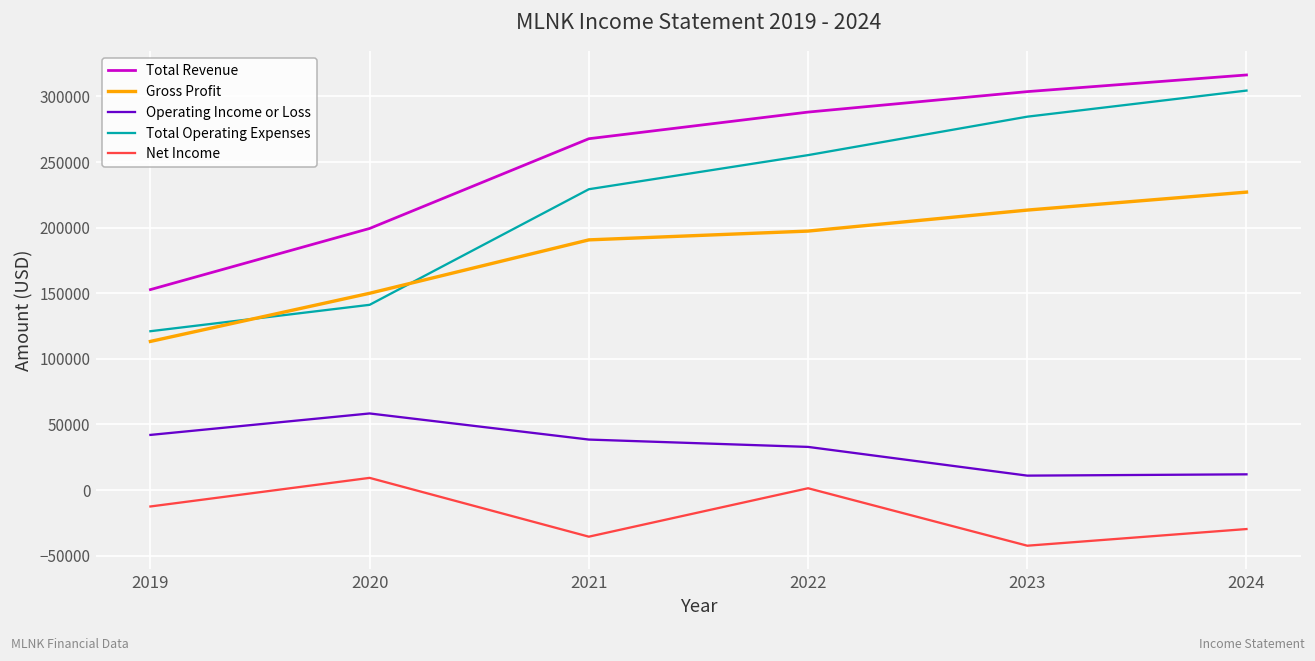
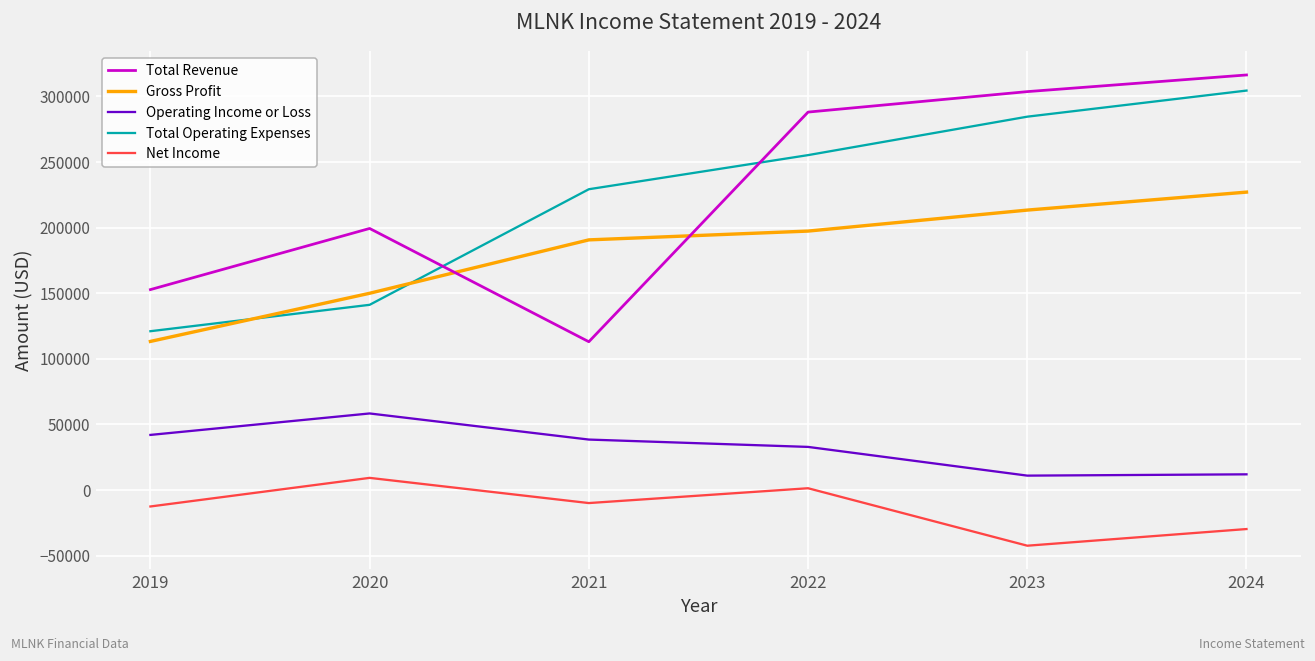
  {
    "Total Revenue": {
      "2019": 153000,
      "2020": 199000,
-     "2021": 268000,
+     "2021": 113000,
      "2022": 288000,
      "2023": 304000,
      "2024": 316000
    },
    "Gross Profit": {
      "2019": 113000,
      "2020": 150000,
      "2021": 191000,
      "2022": 197000,
      "2023": 213000,
      "2024": 227000
    },
    "Operating Income or Loss": {
      "2019": 42000,
      "2020": 58000,
      "2021": 38000,
      "2022": 33000,
      "2023": 11000,
      "2024": 12000
    },
    "Total Operating Expenses": {
      "2019": 121000,
      "2020": 141000,
      "2021": 229000,
      "2022": 255000,
      "2023": 285000,
      "2024": 304000
    },
    "Net Income": {
      "2019": -13000,
      "2020": 9000,
-     "2021": -36000,
+     "2021": -10000,
      "2022": 1000,
      "2023": -43000,
      "2024": -30000
    }
  }
